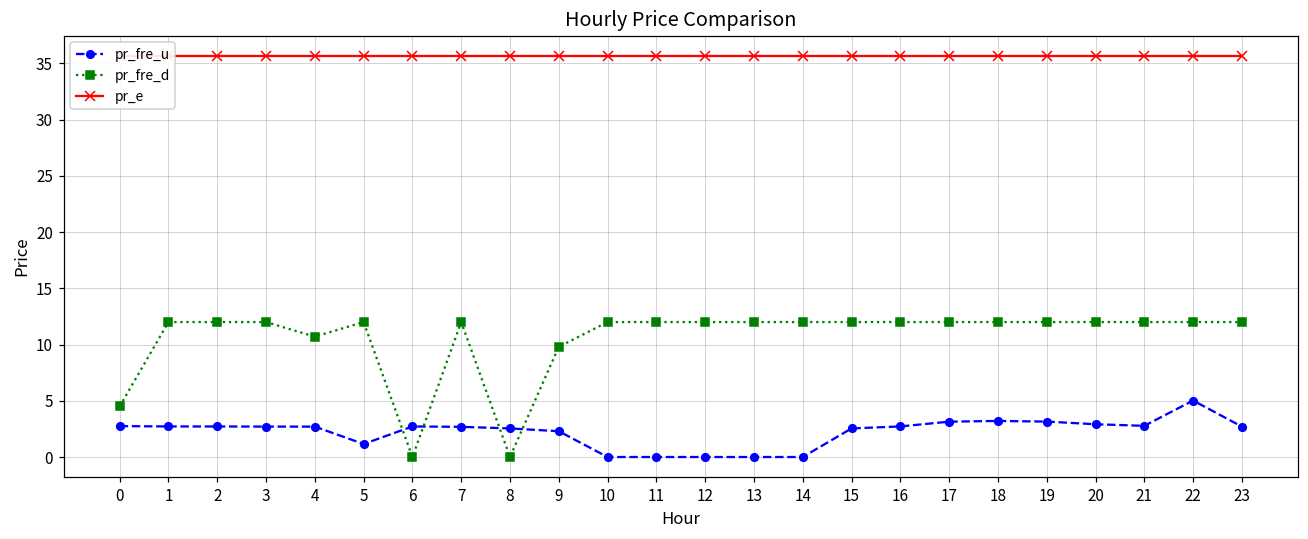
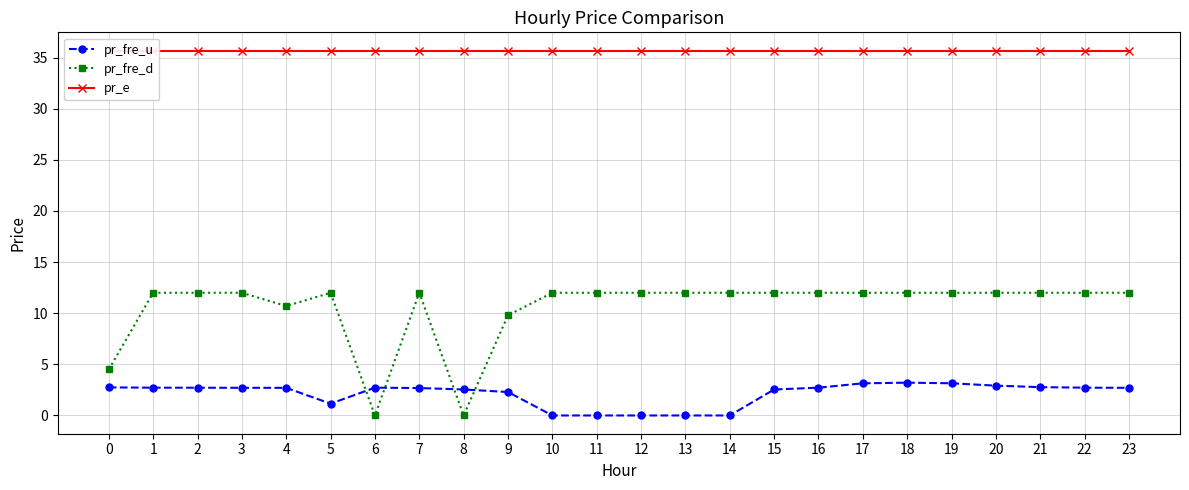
  {
    "pr_fre_u": {
      "0": 2.7,
      "1": 2.7,
      "2": 2.7,
      "3": 2.7,
      "4": 2.7,
      "5": 1.2,
      "6": 2.7,
      "7": 2.7,
      "8": 2.5,
      "9": 2.3,
      "10": 0.0,
      "11": 0.0,
      "12": 0.0,
      "13": 0.0,
      "14": 0.0,
      "15": 2.5,
      "16": 2.7,
      "17": 3.1,
      "18": 3.2,
      "19": 3.2,
      "20": 2.9,
      "21": 2.8,
-     "22": 5.0,
+     "22": 2.7,
      "23": 2.7
    },
    "pr_fre_d": {
      "0": 4.5,
      "1": 12.0,
      "2": 12.0,
      "3": 12.0,
      "4": 10.7,
      "5": 12.0,
      "6": 0.0,
      "7": 12.0,
      "8": 0.0,
      "9": 9.8,
      "10": 12.0,
      "11": 12.0,
      "12": 12.0,
      "13": 12.0,
      "14": 12.0,
      "15": 12.0,
      "16": 12.0,
      "17": 12.0,
      "18": 12.0,
      "19": 12.0,
      "20": 12.0,
      "21": 12.0,
      "22": 12.0,
      "23": 12.0
    },
    "pr_e": {
      "2": 35.7,
      "3": 35.7,
      "4": 35.7,
      "5": 35.7,
      "6": 35.7,
      "7": 35.7,
      "8": 35.7,
      "9": 35.7,
      "10": 35.7,
      "11": 35.7,
      "12": 35.7,
      "13": 35.7,
      "14": 35.7,
      "15": 35.7,
      "16": 35.7,
      "17": 35.7,
      "18": 35.7,
      "19": 35.7,
      "20": 35.7,
      "21": 35.7,
      "22": 35.7,
      "23": 35.7
    }
  }
